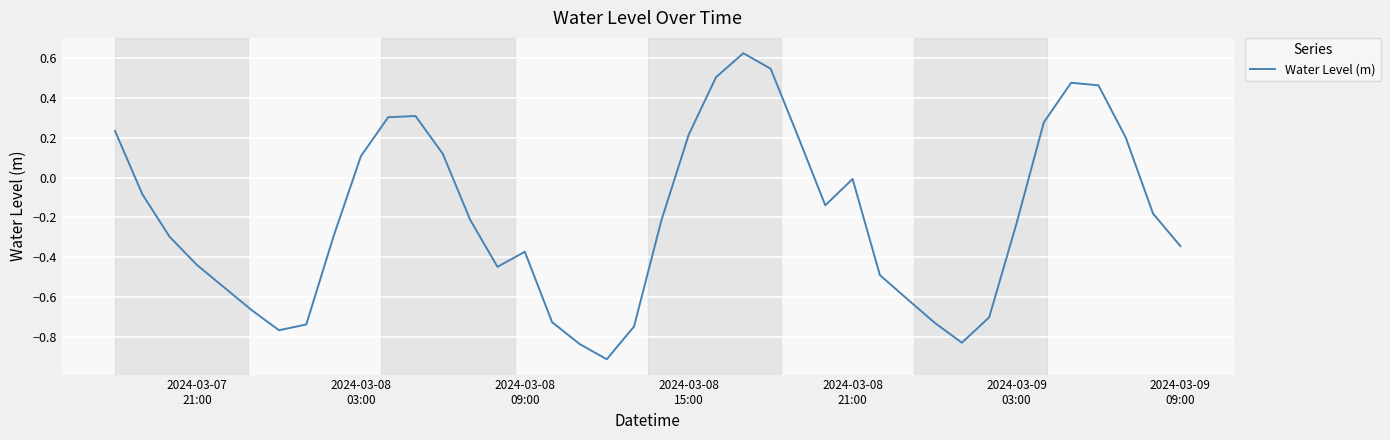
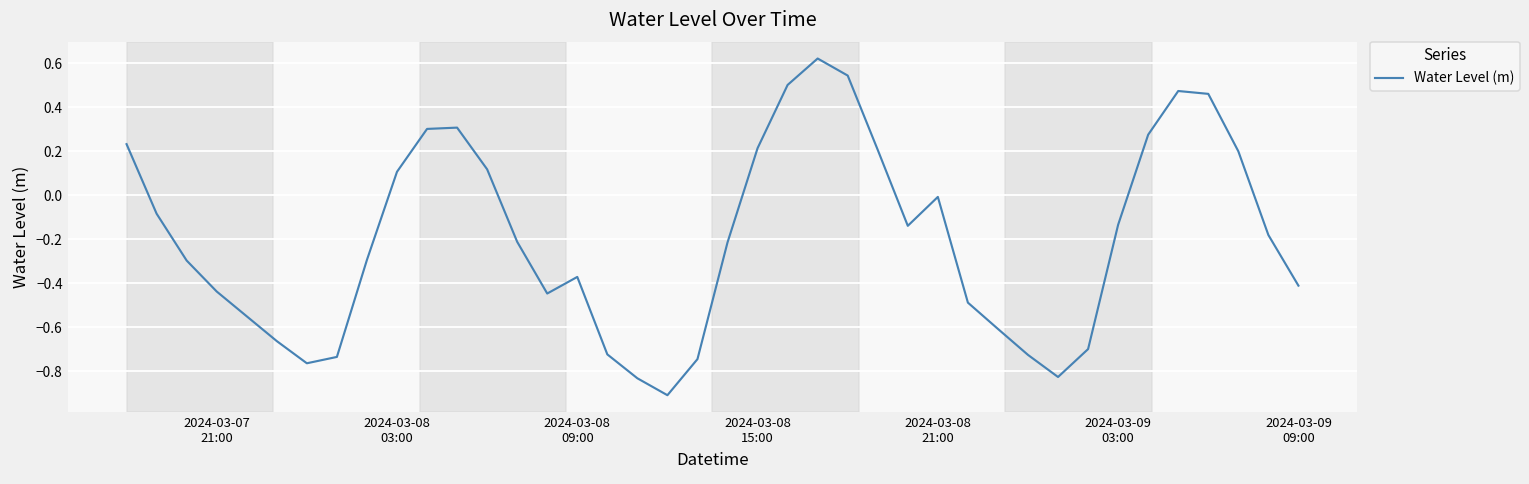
  {
    "2024-03-07 21:00": -0.44,
    "2024-03-08 03:00": 0.11,
    "2024-03-08 09:00": -0.37,
    "2024-03-08 15:00": 0.21,
    "2024-03-08 21:00": -0.01,
-   "2024-03-09 03:00": -0.23,
-   "2024-03-09 09:00": -0.34
+   "2024-03-09 03:00": -0.13,
+   "2024-03-09 09:00": -0.41
  }
